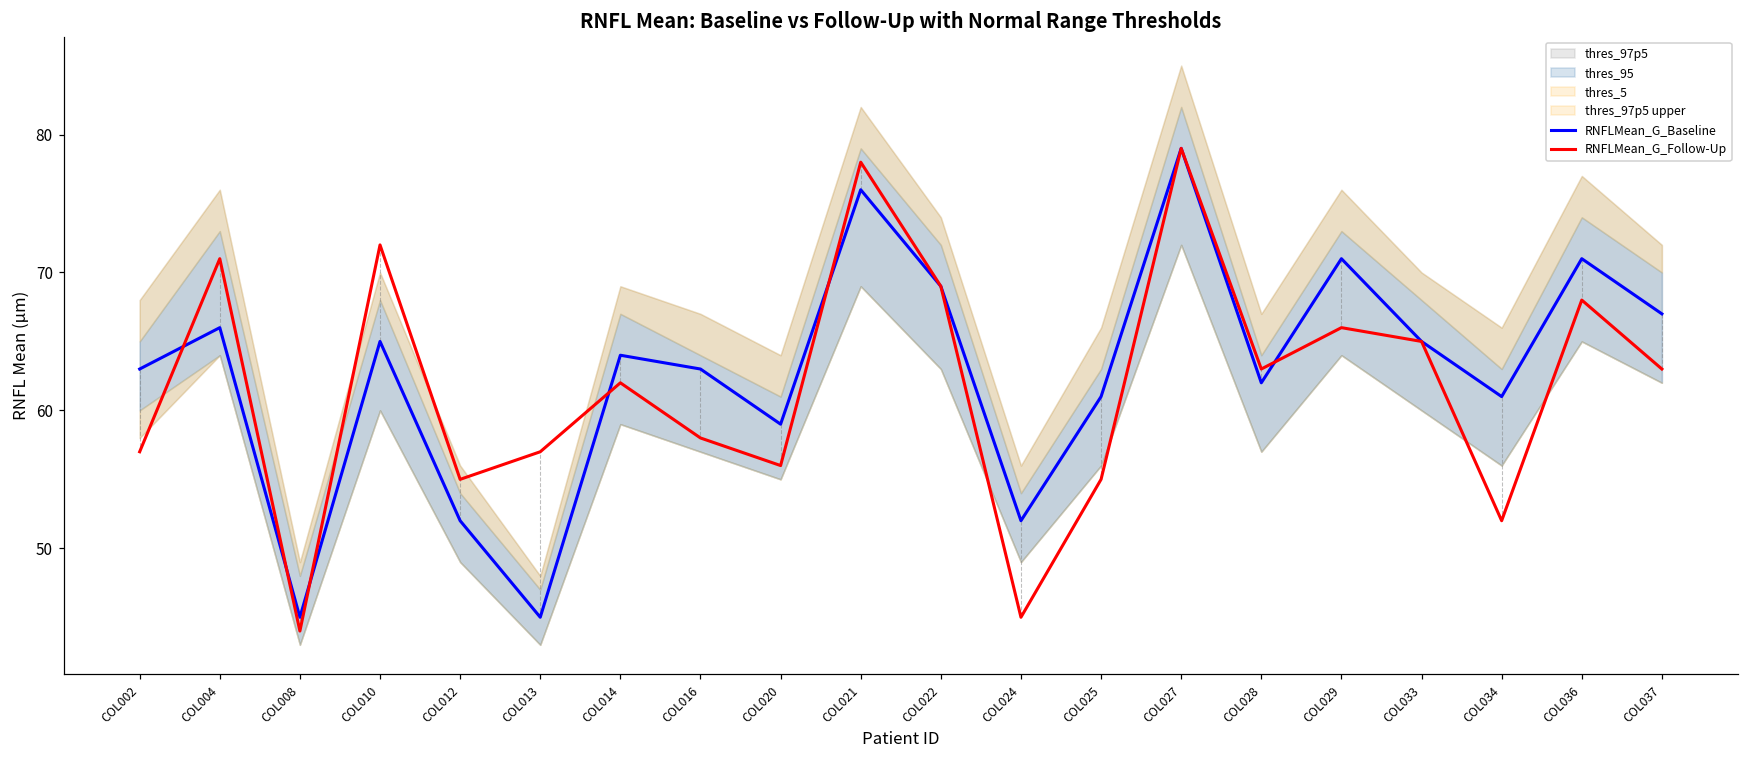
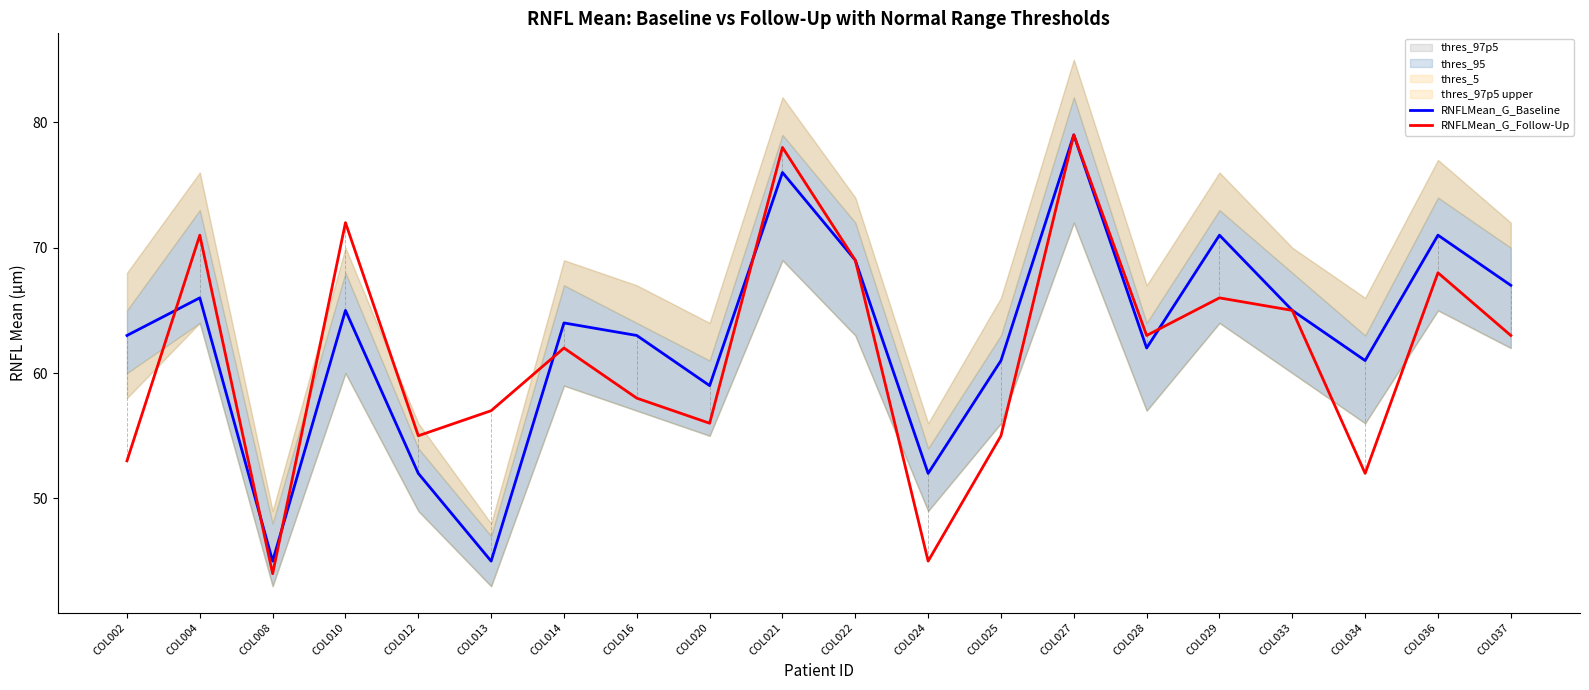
  {
    "RNFLMean_G_Follow-Up": {
-     "COL002": 57
+     "COL002": 53
    }
  }
